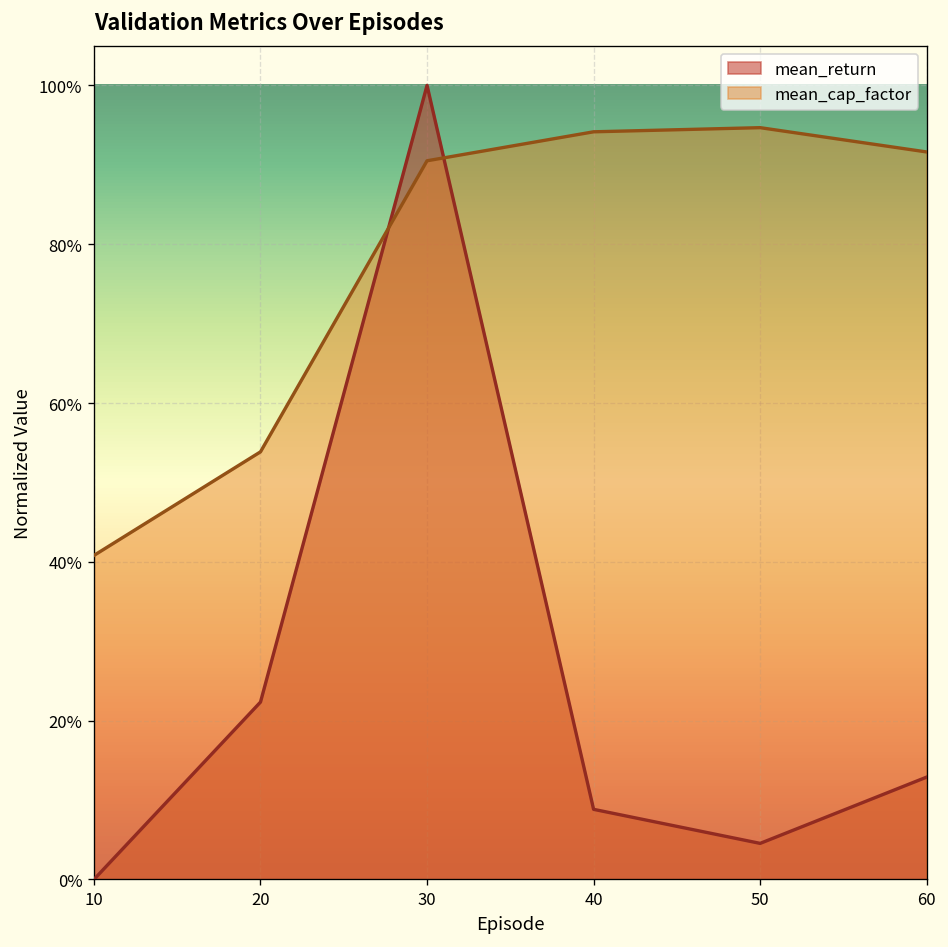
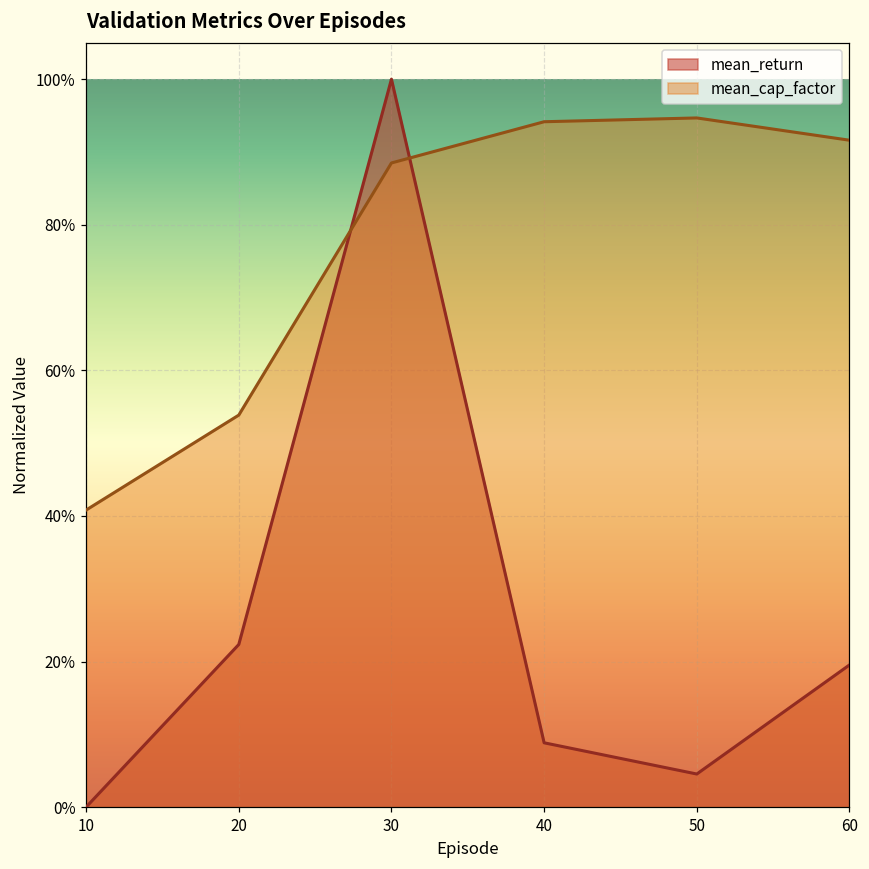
  {
    "mean_return": {
      "10": "0%",
      "20": "22%",
      "30": "100%",
      "40": "9%",
      "50": "5%",
-     "60": "13%"
+     "60": "20%"
    },
    "mean_cap_factor": {
      "10": "41%",
      "20": "54%",
-     "30": "91%",
+     "30": "88%",
      "40": "94%",
      "50": "95%",
      "60": "92%"
    }
  }
